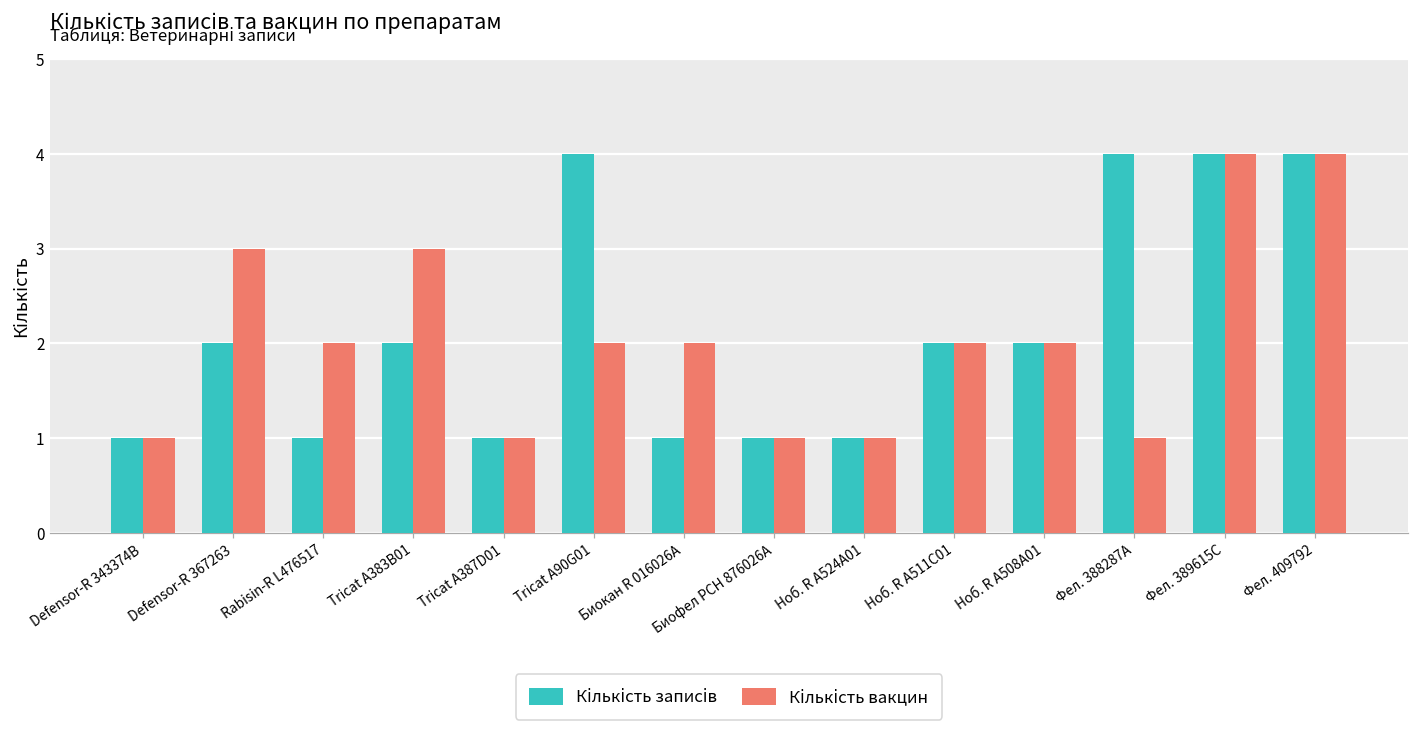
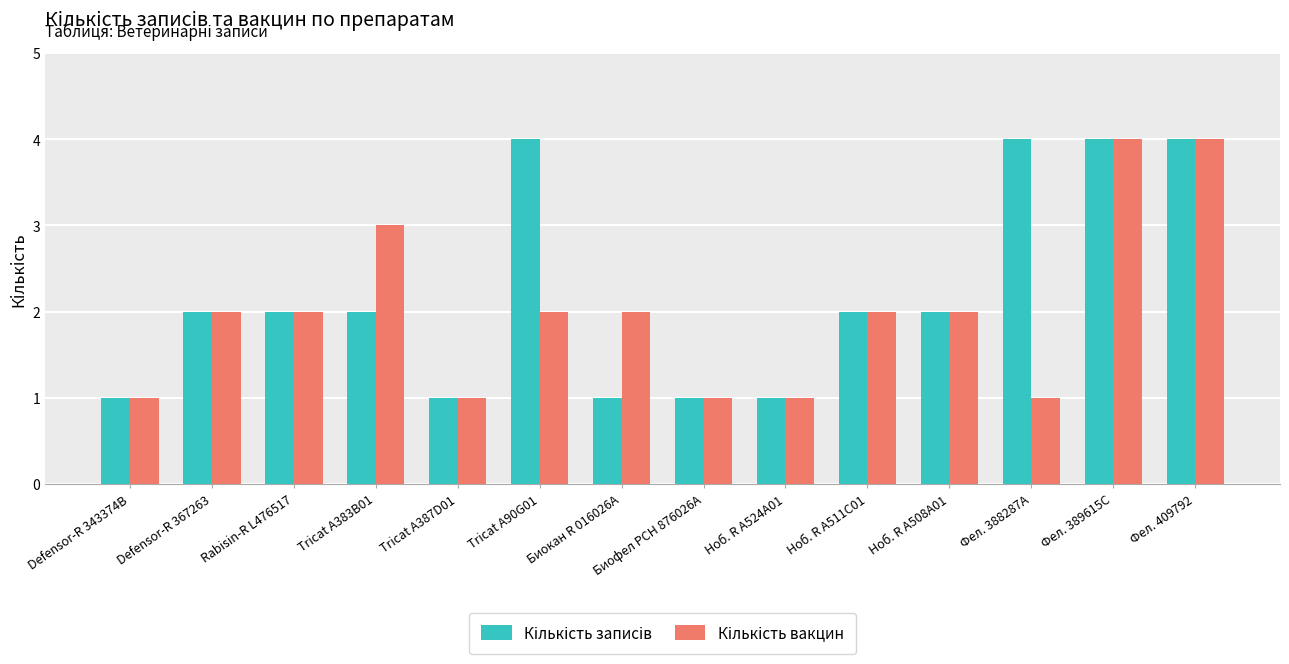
  {
    "Кількість записів": {
      "Defensor-R 343374B": 1,
      "Defensor-R 367263": 2,
-     "Rabisin-R L476517": 1,
+     "Rabisin-R L476517": 2,
      "Tricat A383B01": 2,
      "Tricat A387D01": 1,
      "Tricat A90G01": 4,
      "Биокан R 016026A": 1,
      "Биофел PCH 876026А": 1,
      "Ноб. R A524A01": 1,
      "Ноб. R A511C01": 2,
      "Ноб. R A508A01": 2,
      "Фел. 388287А": 4,
      "Фел. 389615С": 4,
      "Фел. 409792": 4
    },
    "Кількість вакцин": {
      "Defensor-R 343374B": 1,
-     "Defensor-R 367263": 3,
+     "Defensor-R 367263": 2,
      "Rabisin-R L476517": 2,
      "Tricat A383B01": 3,
      "Tricat A387D01": 1,
      "Tricat A90G01": 2,
      "Биокан R 016026A": 2,
      "Биофел PCH 876026А": 1,
      "Ноб. R A524A01": 1,
      "Ноб. R A511C01": 2,
      "Ноб. R A508A01": 2,
      "Фел. 388287А": 1,
      "Фел. 389615С": 4,
      "Фел. 409792": 4
    }
  }
